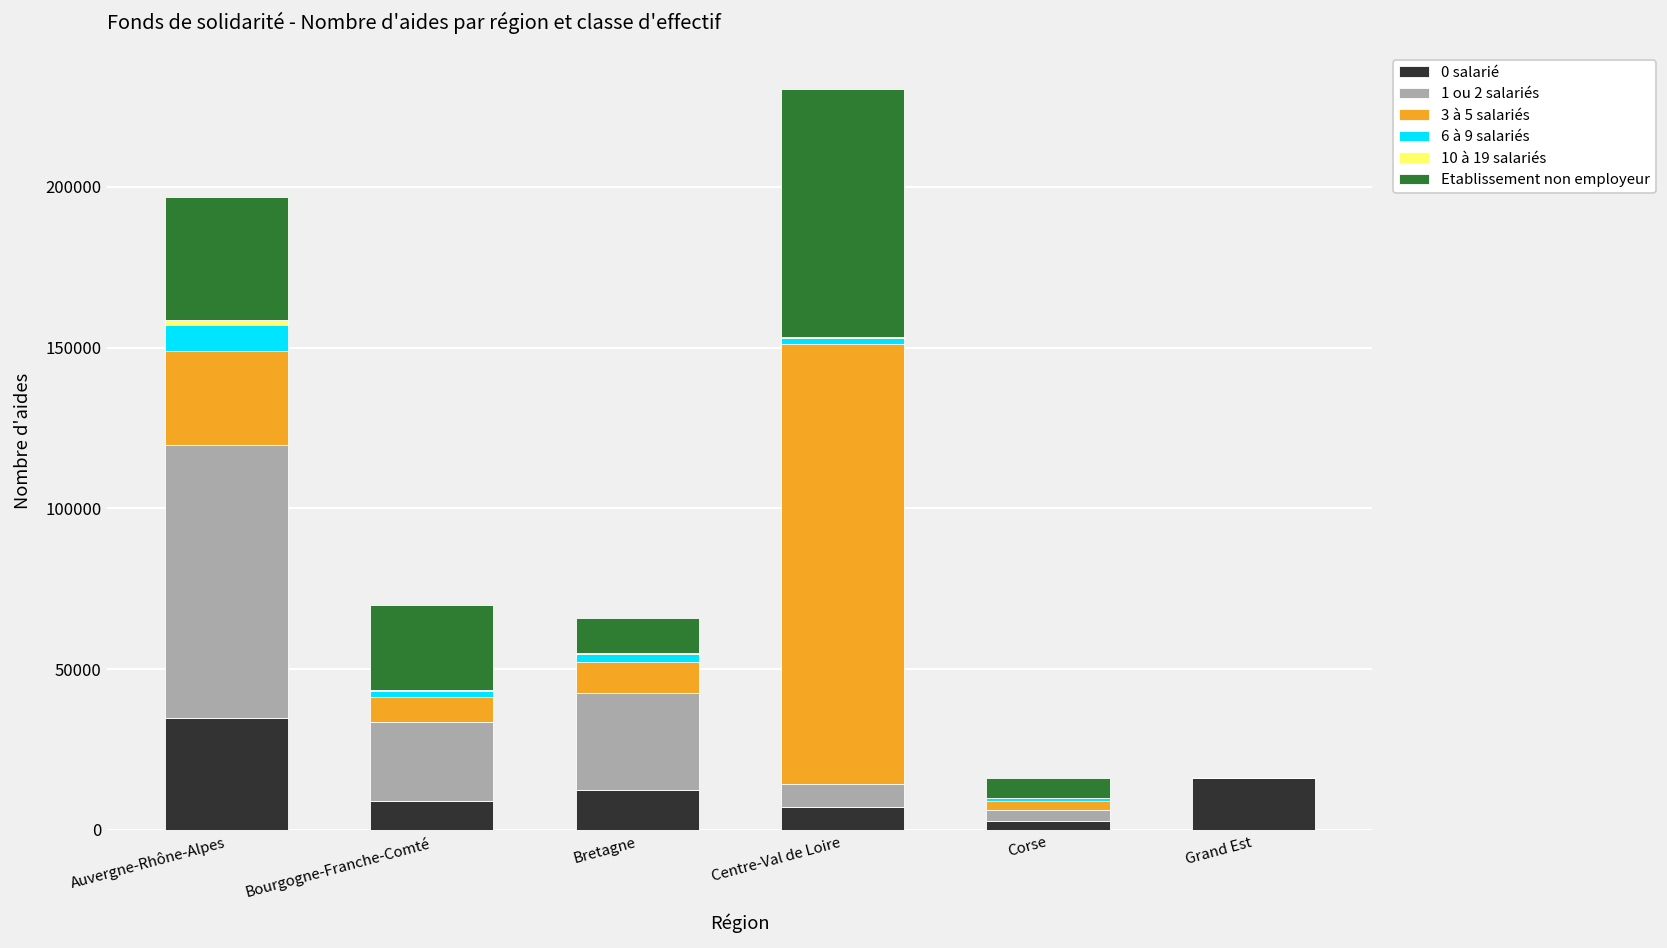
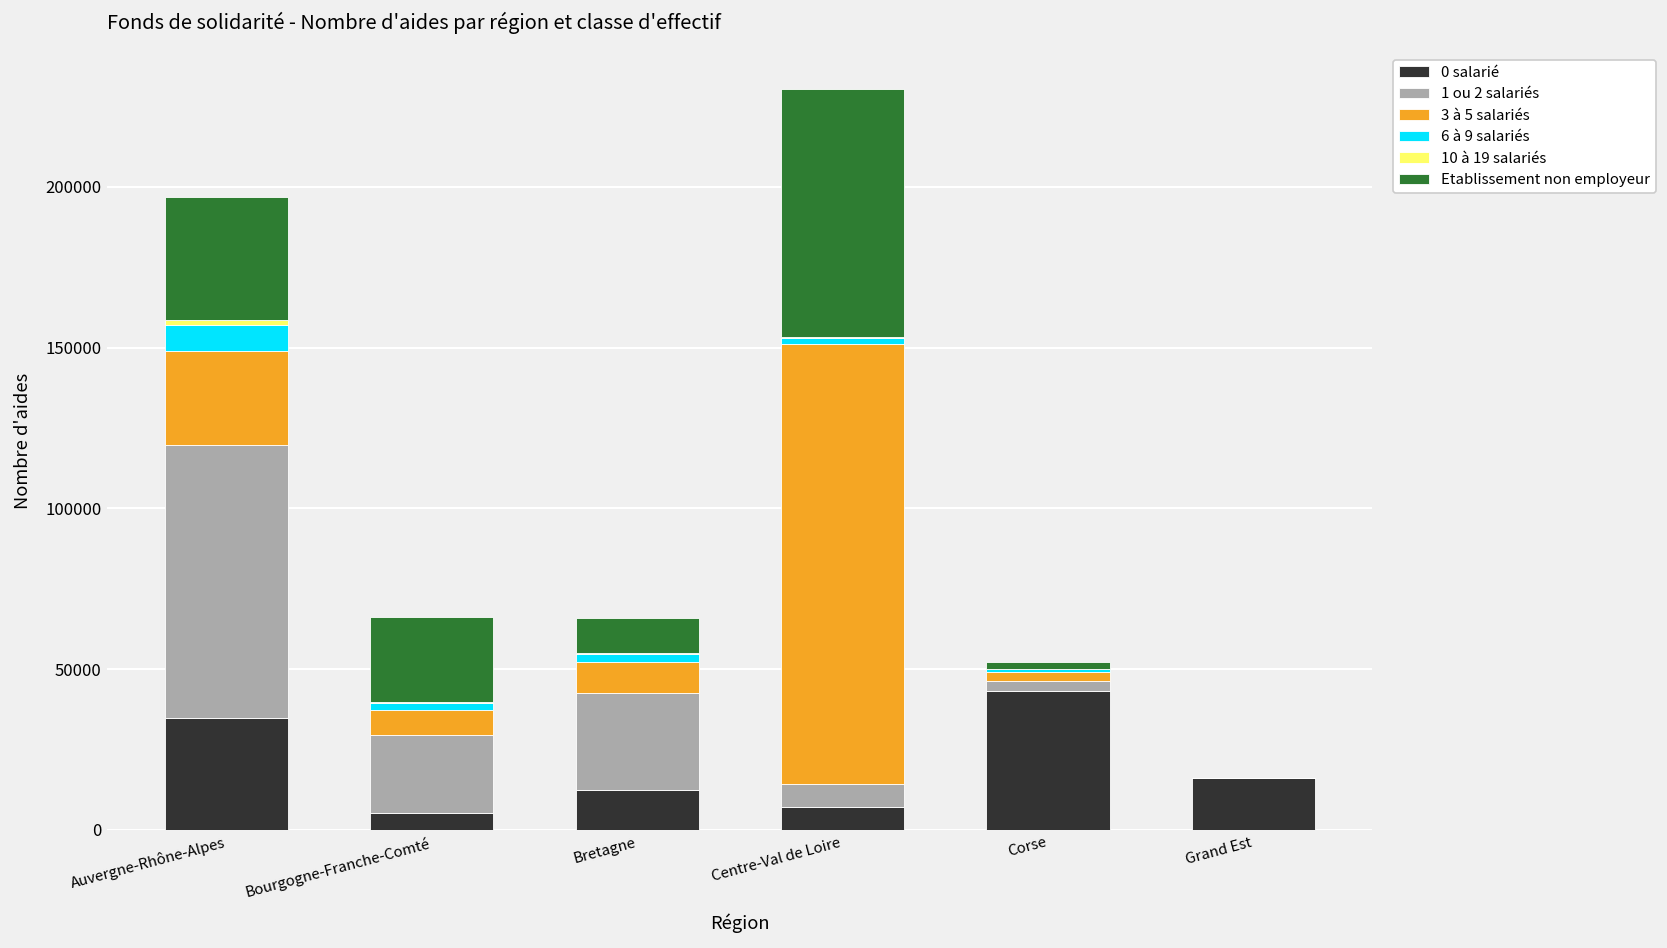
  {
    "0 salarié": {
      "Auvergne-Rhône-Alpes": 35000,
-     "Bourgogne-Franche-Comté": 9000,
+     "Bourgogne-Franche-Comté": 5000,
      "Bretagne": 12000,
      "Centre-Val de Loire": 7000,
-     "Corse": 3000,
+     "Corse": 43000,
      "Grand Est": 16000
    },
    "1 ou 2 salariés": {
      "Auvergne-Rhône-Alpes": 85000,
      "Bourgogne-Franche-Comté": 25000,
      "Bretagne": 30000,
      "Centre-Val de Loire": 7000,
      "Corse": 3000,
      "Grand Est": 0
    },
    "3 à 5 salariés": {
      "Auvergne-Rhône-Alpes": 29000,
      "Bourgogne-Franche-Comté": 8000,
      "Bretagne": 10000,
      "Centre-Val de Loire": 137000,
      "Corse": 3000,
      "Grand Est": 0
    },
    "6 à 9 salariés": {
      "Auvergne-Rhône-Alpes": 8000,
      "Bourgogne-Franche-Comté": 2000,
      "Bretagne": 2000,
      "Centre-Val de Loire": 2000,
      "Grand Est": 0
    },
    "10 à 19 salariés": {
      "Auvergne-Rhône-Alpes": 2000,
      "Grand Est": 0
    },
    "Etablissement non employeur": {
      "Auvergne-Rhône-Alpes": 38000,
      "Bourgogne-Franche-Comté": 26000,
      "Bretagne": 11000,
      "Centre-Val de Loire": 77000,
-     "Corse": 6000,
+     "Corse": 2000,
      "Grand Est": 0
    }
  }
